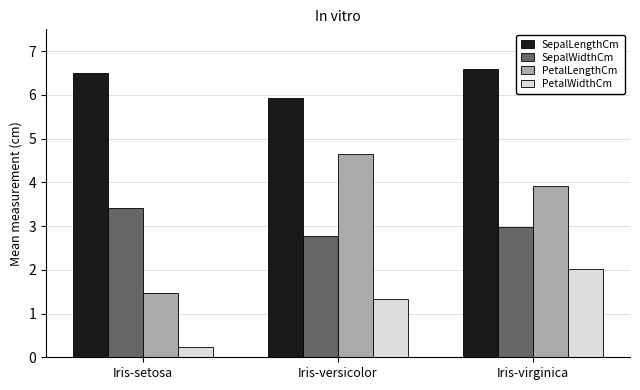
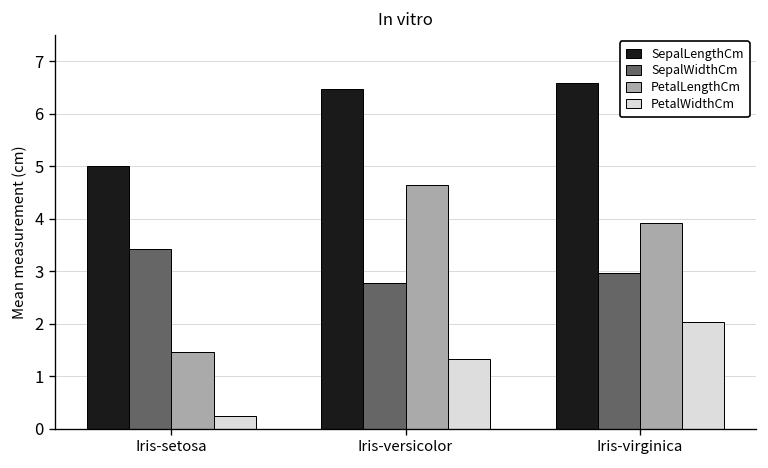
  {
    "SepalLengthCm": {
-     "Iris-setosa": 6.5,
-     "Iris-versicolor": 5.9,
+     "Iris-setosa": 5.0,
+     "Iris-versicolor": 6.5,
      "Iris-virginica": 6.6
    },
    "SepalWidthCm": {
      "Iris-setosa": 3.4,
      "Iris-versicolor": 2.8,
      "Iris-virginica": 3.0
    },
    "PetalLengthCm": {
      "Iris-setosa": 1.5,
      "Iris-versicolor": 4.6,
      "Iris-virginica": 3.9
    },
    "PetalWidthCm": {
      "Iris-setosa": 0.2,
      "Iris-versicolor": 1.3,
      "Iris-virginica": 2.0
    }
  }
